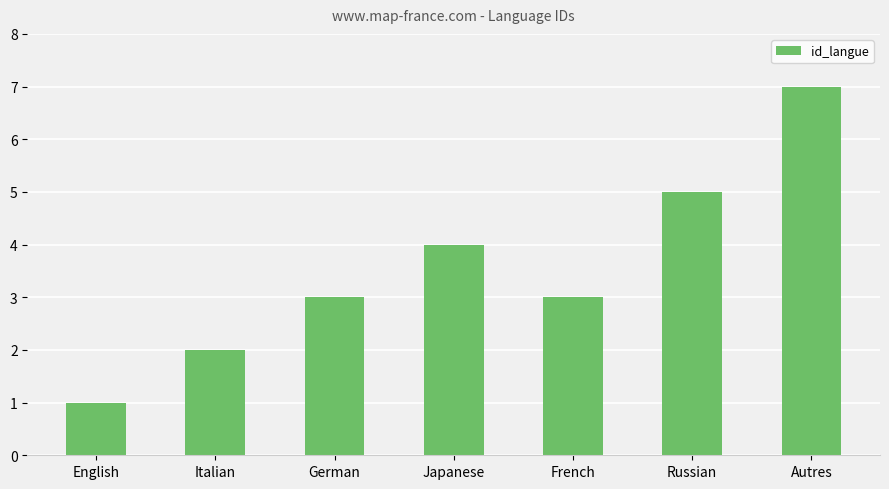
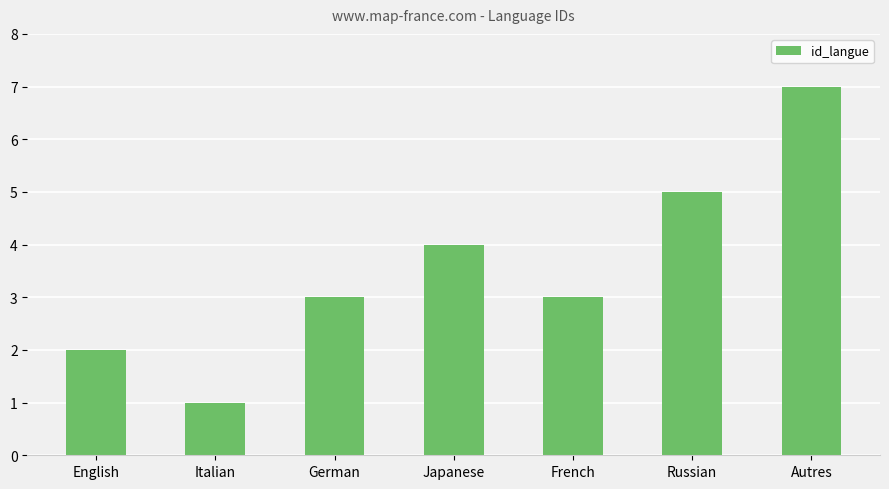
  {
-   "English": 1,
-   "Italian": 2,
+   "English": 2,
+   "Italian": 1,
    "German": 3,
    "Japanese": 4,
    "French": 3,
    "Russian": 5,
    "Autres": 7
  }
